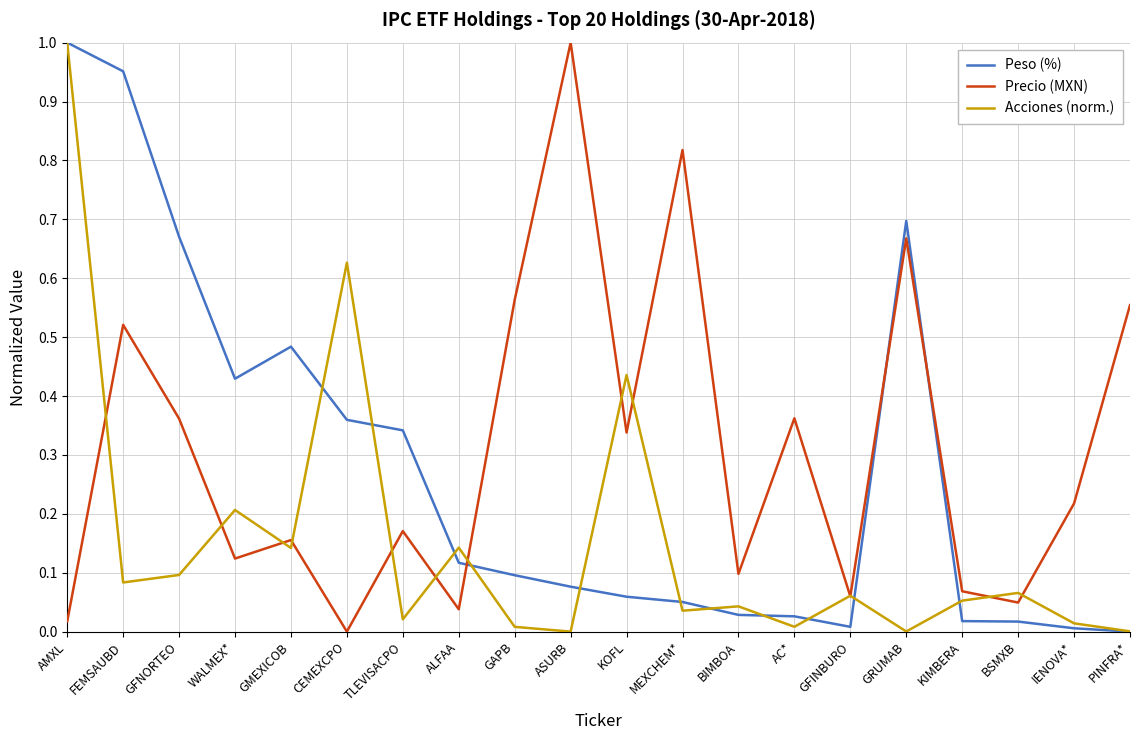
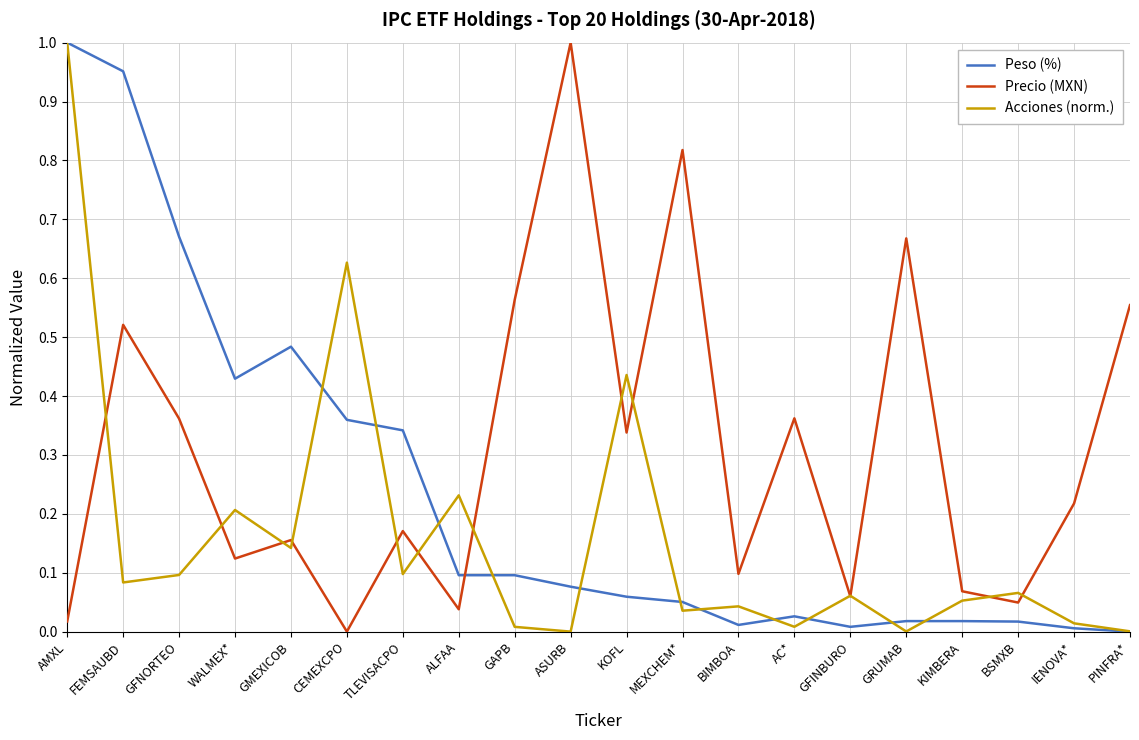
  {
    "Peso (%)": {
      "FEMSAUBD": 0.95,
      "GFNORTEO": 0.67,
      "WALMEX*": 0.43,
      "GMEXICOB": 0.48,
      "CEMEXCPO": 0.36,
      "TLEVISACPO": 0.34,
-     "ALFAA": 0.12,
+     "ALFAA": 0.10,
      "GAPB": 0.10,
      "ASURB": 0.08,
      "KOFL": 0.06,
      "MEXCHEM*": 0.05,
-     "BIMBOA": 0.03,
+     "BIMBOA": 0.01,
      "AC*": 0.03,
      "GFINBURO": 0.01,
-     "GRUMAB": 0.70,
+     "GRUMAB": 0.02,
      "KIMBERA": 0.02,
      "BSMXB": 0.02,
      "IENOVA*": 0.01
    },
    "Precio (MXN)": {
      "AMXL": 0.02,
      "FEMSAUBD": 0.52,
      "GFNORTEO": 0.36,
      "WALMEX*": 0.12,
      "GMEXICOB": 0.16,
      "CEMEXCPO": 0.00,
      "TLEVISACPO": 0.17,
      "ALFAA": 0.04,
      "GAPB": 0.56,
      "ASURB": 1.00,
      "KOFL": 0.34,
      "MEXCHEM*": 0.82,
      "BIMBOA": 0.10,
      "AC*": 0.36,
      "GRUMAB": 0.67,
      "KIMBERA": 0.07,
      "BSMXB": 0.05,
      "IENOVA*": 0.22,
      "PINFRA*": 0.55
    },
    "Acciones (norm.)": {
      "FEMSAUBD": 0.08,
      "GFNORTEO": 0.10,
      "WALMEX*": 0.21,
      "GMEXICOB": 0.14,
      "CEMEXCPO": 0.63,
-     "TLEVISACPO": 0.02,
-     "ALFAA": 0.14,
+     "TLEVISACPO": 0.10,
+     "ALFAA": 0.23,
      "GAPB": 0.01,
      "ASURB": 0.00,
      "KOFL": 0.44,
      "MEXCHEM*": 0.04,
      "BIMBOA": 0.04,
      "AC*": 0.01,
      "GRUMAB": 0.00,
      "KIMBERA": 0.05,
      "BSMXB": 0.07,
      "IENOVA*": 0.01
    }
  }
